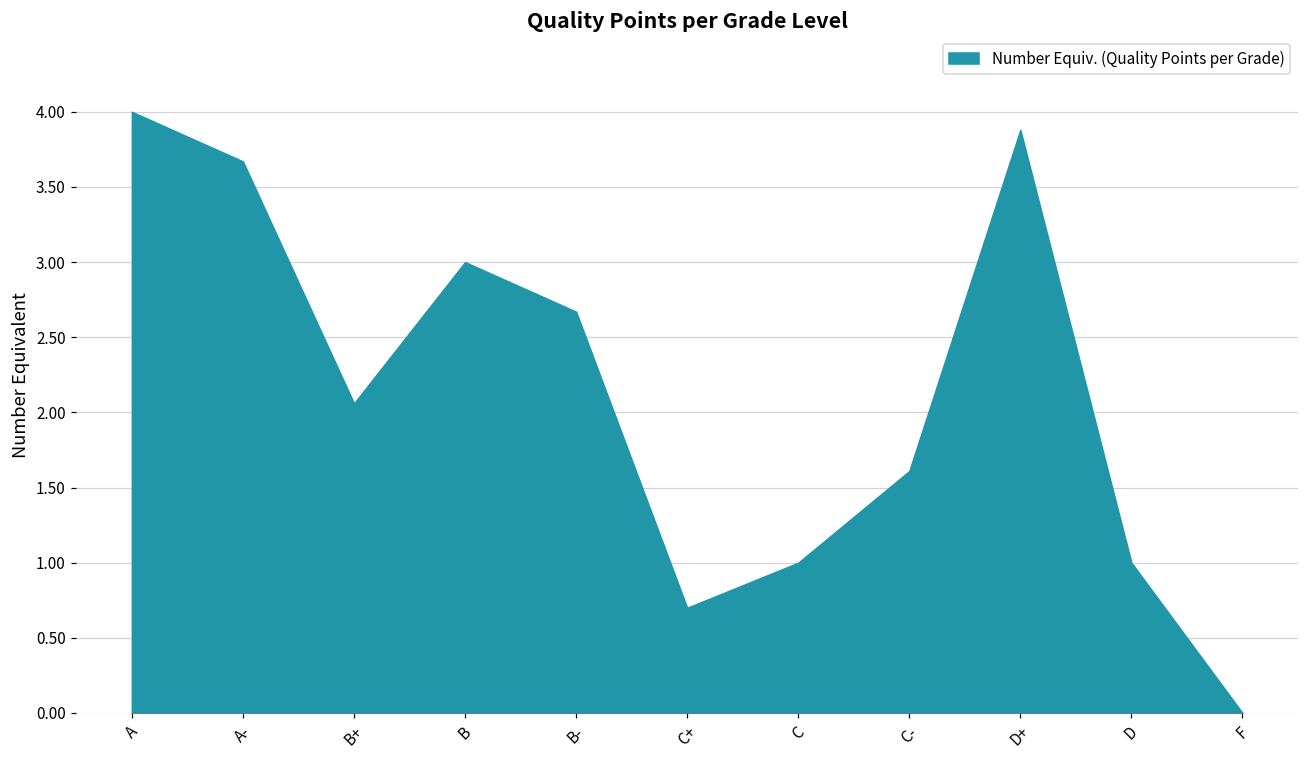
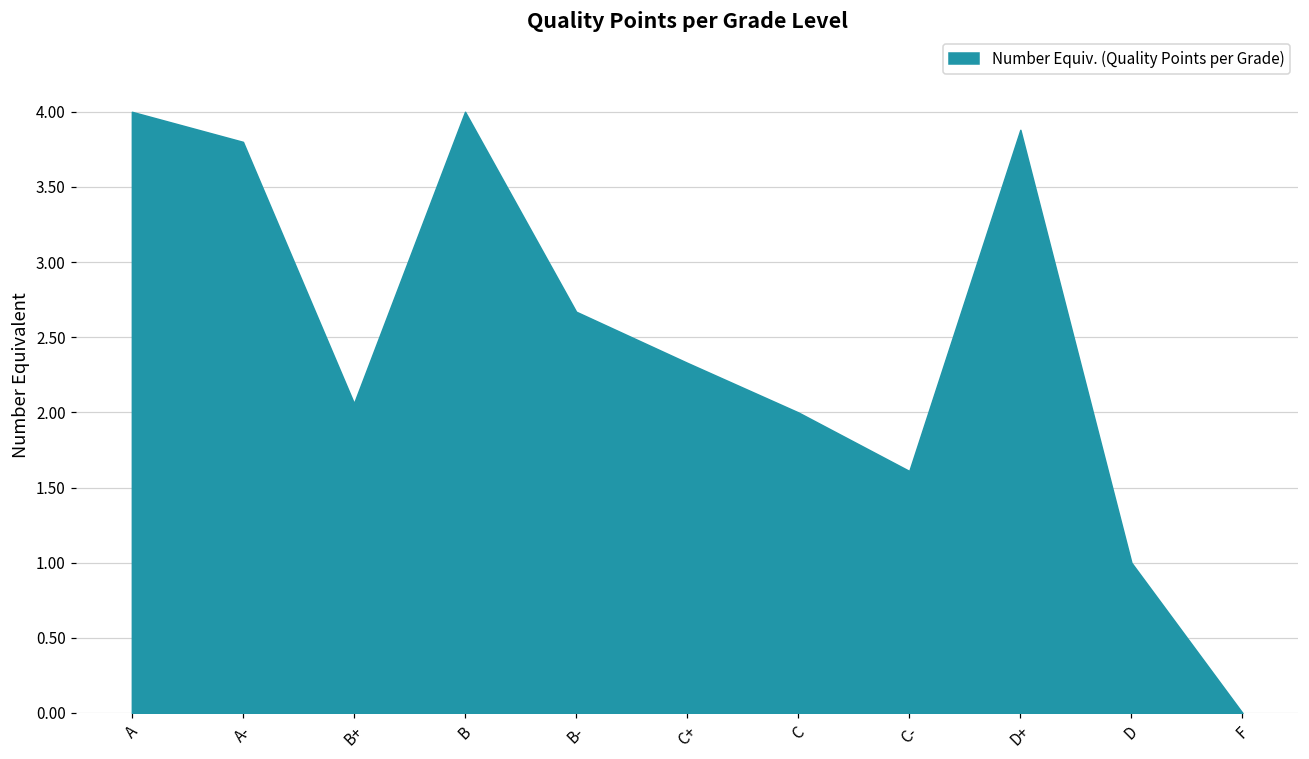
  {
    "A": 4.00,
-   "A-": 3.67,
+   "A-": 3.80,
    "B+": 2.06,
-   "B": 3,
+   "B": 4,
    "B-": 2.67,
-   "C+": 0.70,
-   "C": 1,
+   "C+": 2.33,
+   "C": 2,
    "C-": 1.61,
    "D+": 3.88,
    "D": 1.00,
    "F": 0.00
  }
